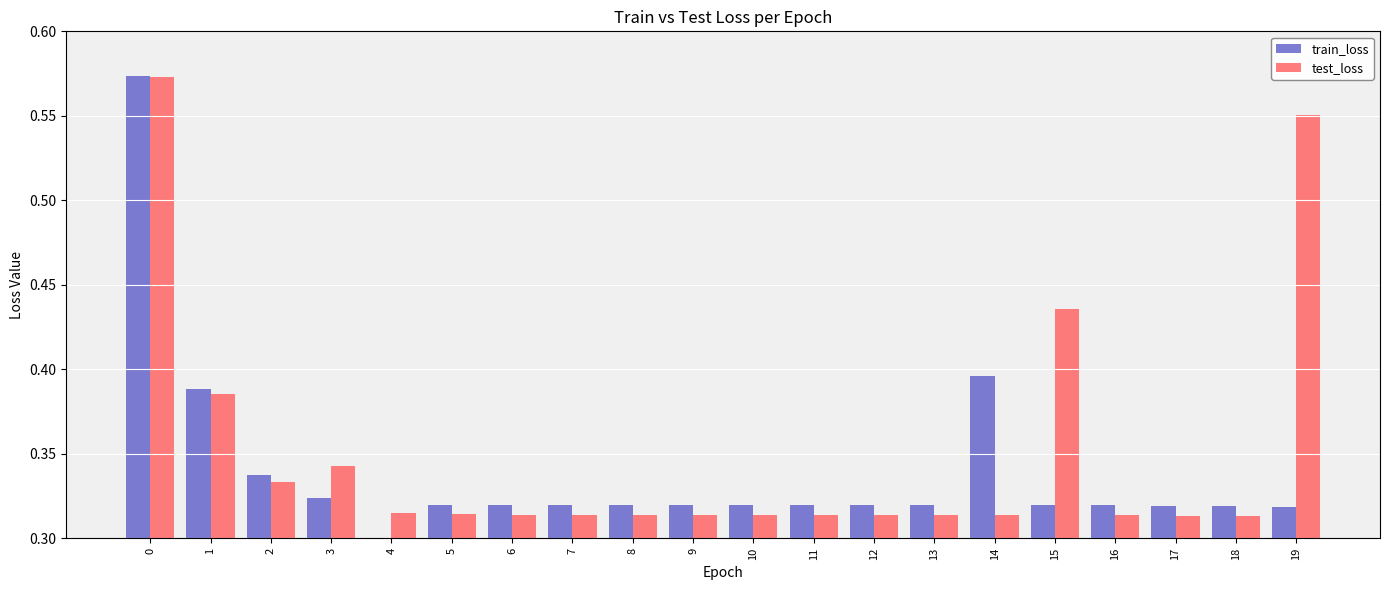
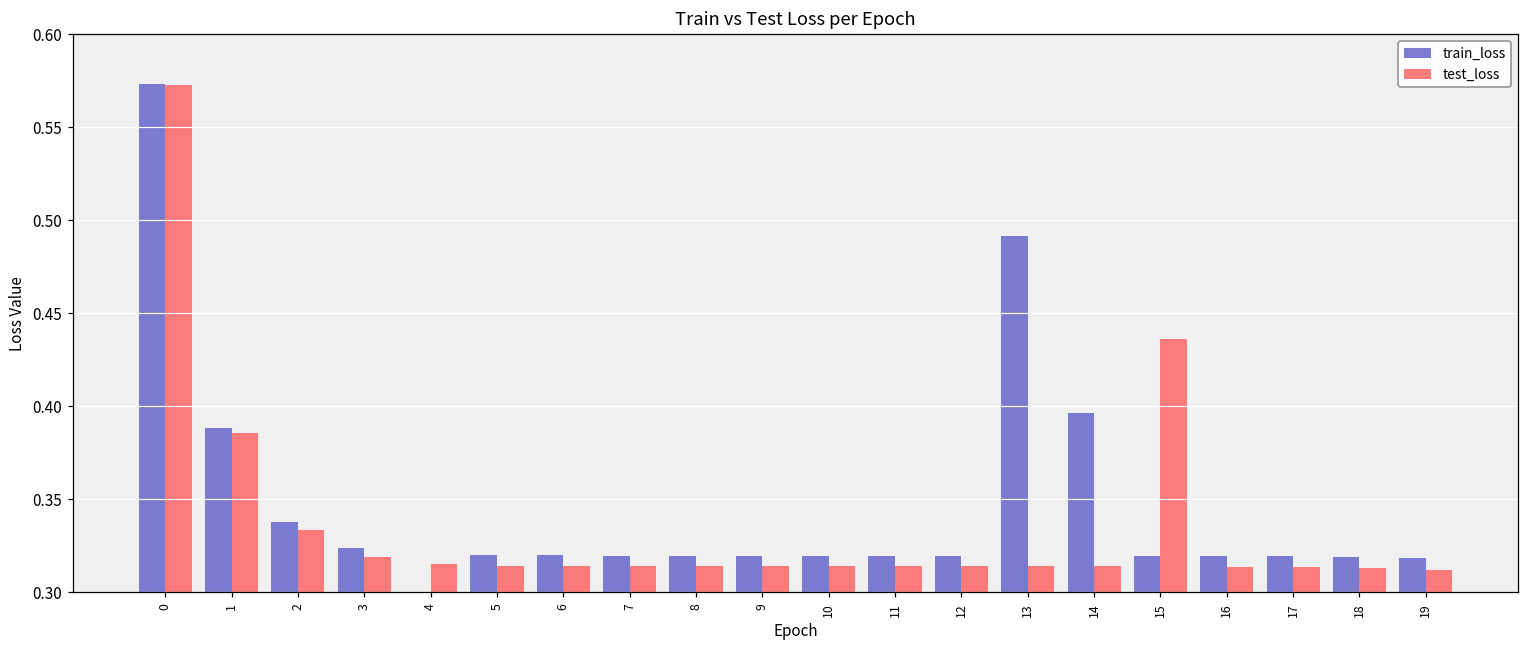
  {
    "train_loss": {
      "0": 0.574,
      "1": 0.388,
      "2": 0.338,
      "3": 0.324,
      "5": 0.320,
      "6": 0.320,
      "7": 0.320,
      "8": 0.320,
      "9": 0.320,
      "10": 0.320,
      "11": 0.320,
      "12": 0.320,
-     "13": 0.320,
+     "13": 0.492,
      "14": 0.396,
      "15": 0.320,
      "16": 0.320,
      "17": 0.319,
      "18": 0.319,
      "19": 0.318
    },
    "test_loss": {
      "0": 0.573,
      "1": 0.385,
      "2": 0.334,
-     "3": 0.343,
+     "3": 0.319,
      "4": 0.315,
      "5": 0.314,
      "6": 0.314,
      "7": 0.314,
      "8": 0.314,
      "9": 0.314,
      "10": 0.314,
      "11": 0.314,
      "12": 0.314,
      "13": 0.314,
      "14": 0.314,
      "15": 0.436,
      "16": 0.314,
      "17": 0.313,
      "18": 0.313,
-     "19": 0.551
+     "19": 0.312
    }
  }
